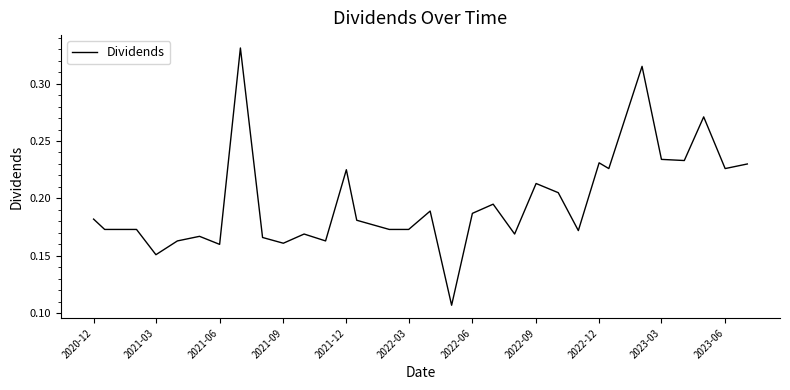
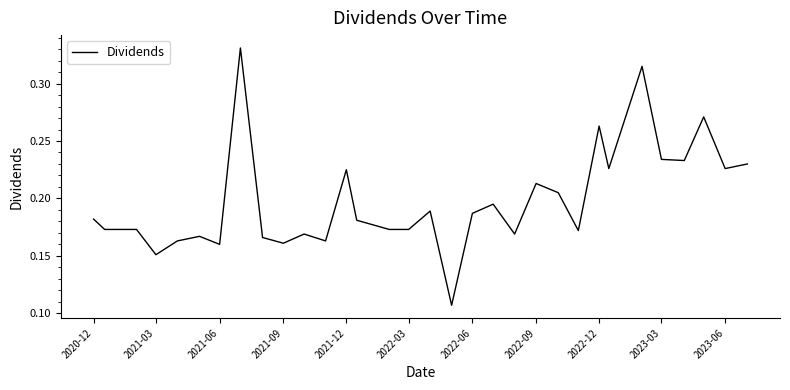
  {
    "2020-12": 0.182,
    "2021-03": 0.151,
    "2021-06": 0.160,
    "2021-09": 0.161,
    "2021-12": 0.225,
    "2022-03": 0.173,
    "2022-06": 0.187,
    "2022-09": 0.213,
-   "2022-12": 0.231,
+   "2022-12": 0.263,
    "2023-03": 0.234,
    "2023-06": 0.226
  }
